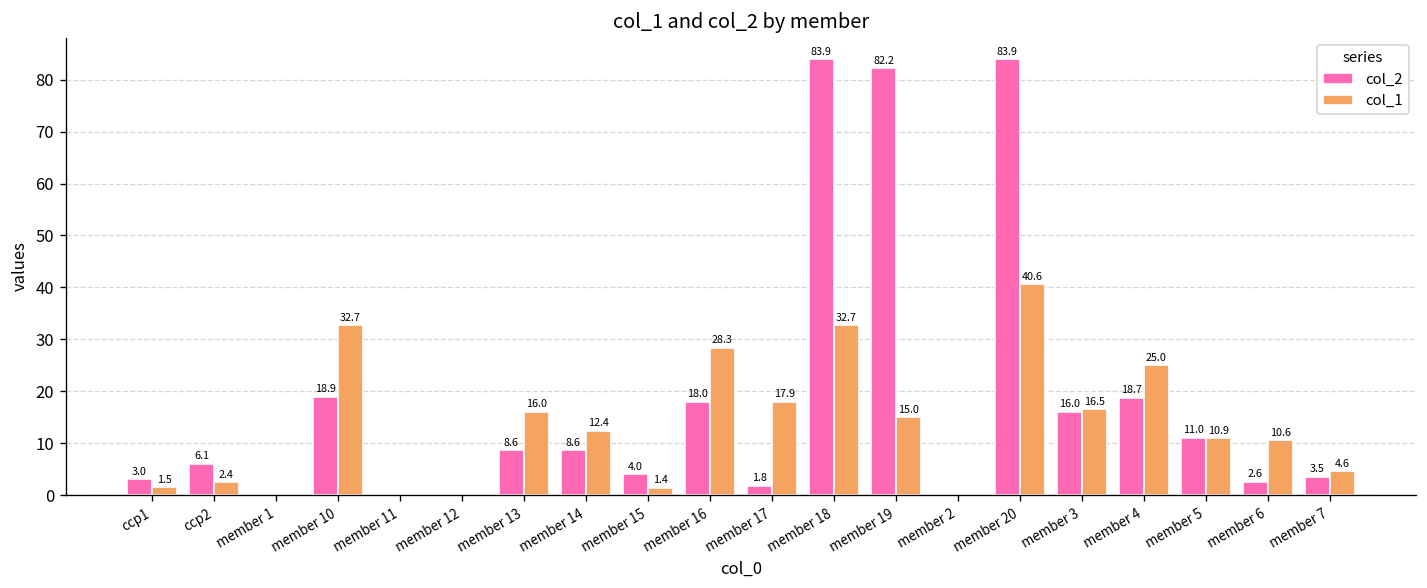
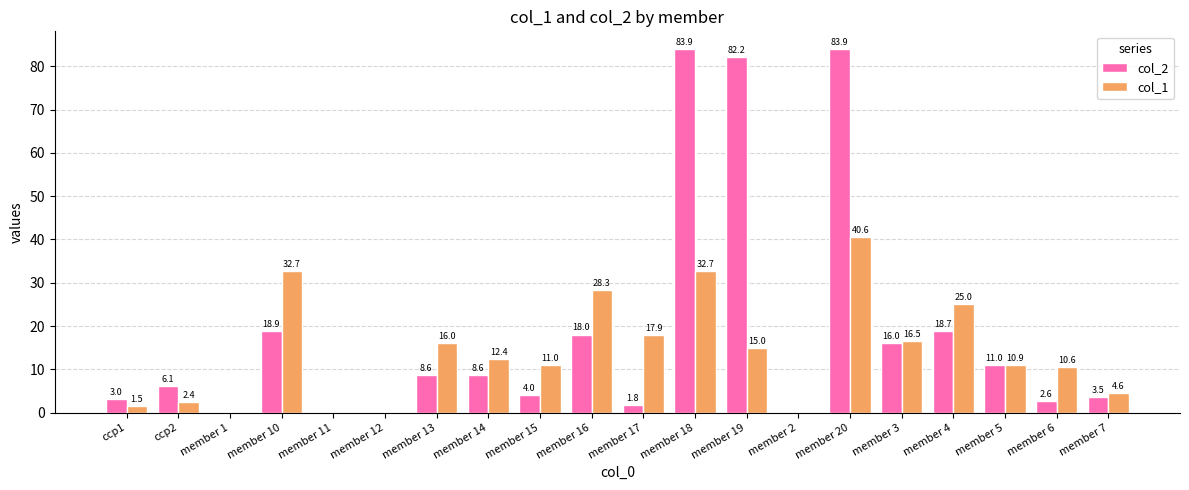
  {
    "col_2": {
      "ccp1": 3.0,
      "ccp2": 6.1,
      "member 10": 18.9,
      "member 13": 8.6,
      "member 14": 8.6,
      "member 15": 4.0,
      "member 16": 18.0,
      "member 17": 1.8,
      "member 18": 83.9,
      "member 19": 82.2,
      "member 20": 83.9,
      "member 3": 16.0,
      "member 4": 18.7,
      "member 5": 11.0,
      "member 6": 2.6,
      "member 7": 3.5
    },
    "col_1": {
      "ccp1": 1.5,
      "ccp2": 2.4,
      "member 10": 32.7,
      "member 13": 16.0,
      "member 14": 12.4,
-     "member 15": 1.4,
+     "member 15": 11.0,
      "member 16": 28.3,
      "member 17": 17.9,
      "member 18": 32.7,
      "member 19": 15.0,
      "member 20": 40.6,
      "member 3": 16.5,
      "member 4": 25.0,
      "member 5": 10.9,
      "member 6": 10.6,
      "member 7": 4.6
    }
  }
